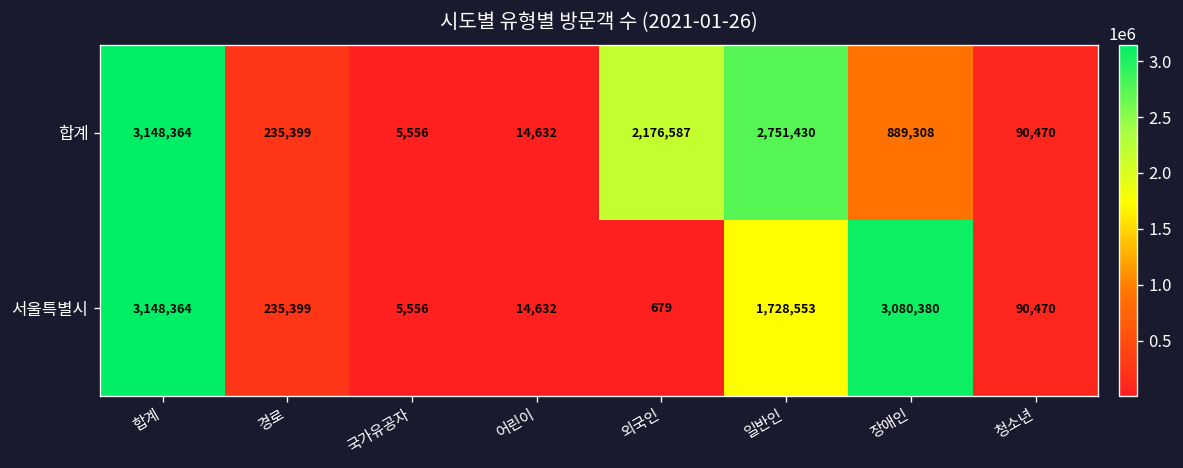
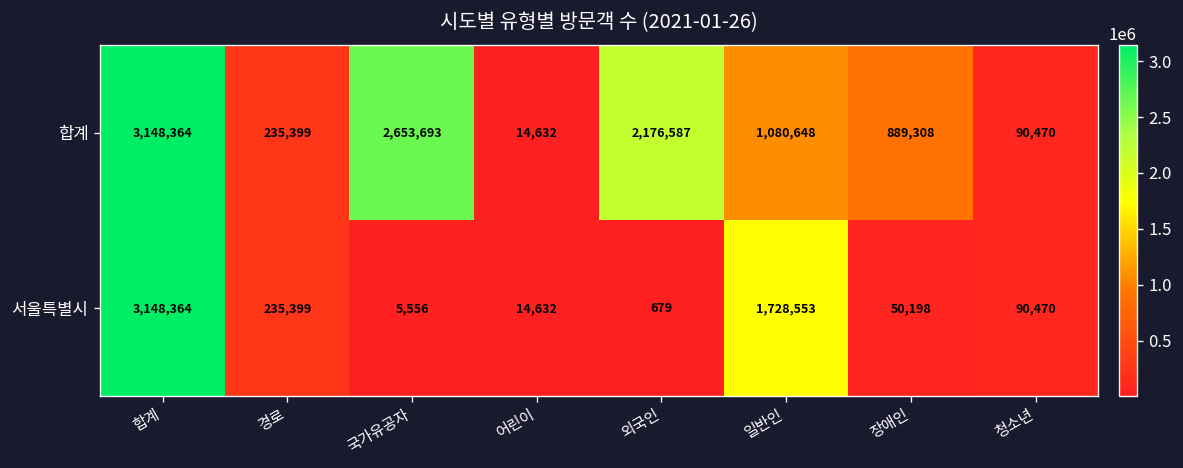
  {
    "합계": {
      "합계": "3,148,364",
      "경로": "235,399",
-     "국가유공자": "5,556",
+     "국가유공자": "2,653,693",
      "어린이": "14,632",
      "외국인": "2,176,587",
-     "일반인": "2,751,430",
+     "일반인": "1,080,648",
      "장애인": "889,308",
      "청소년": "90,470"
    },
    "서울특별시": {
      "합계": "3,148,364",
      "경로": "235,399",
      "국가유공자": "5,556",
      "어린이": "14,632",
      "외국인": "679",
      "일반인": "1,728,553",
-     "장애인": "3,080,380",
+     "장애인": "50,198",
      "청소년": "90,470"
    }
  }
